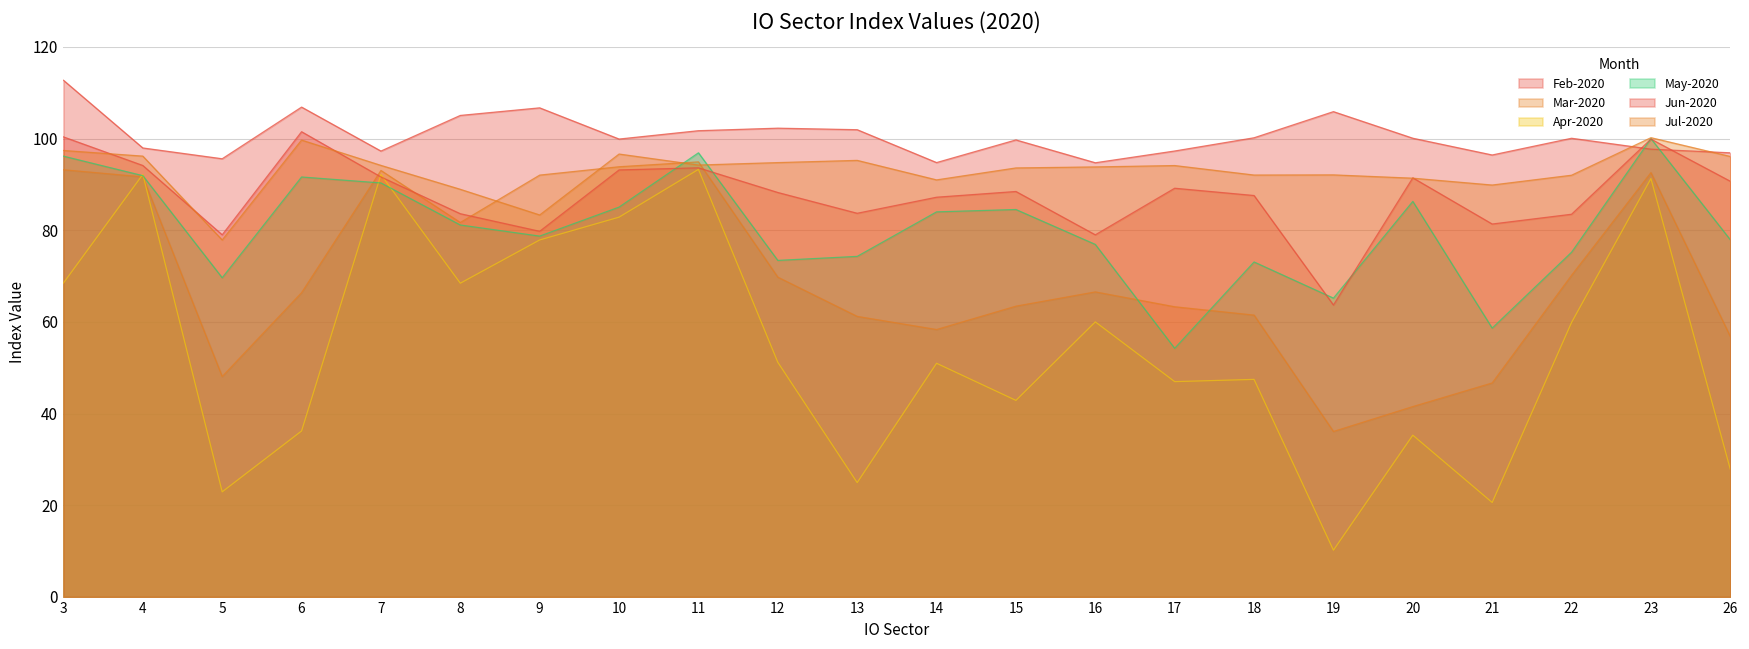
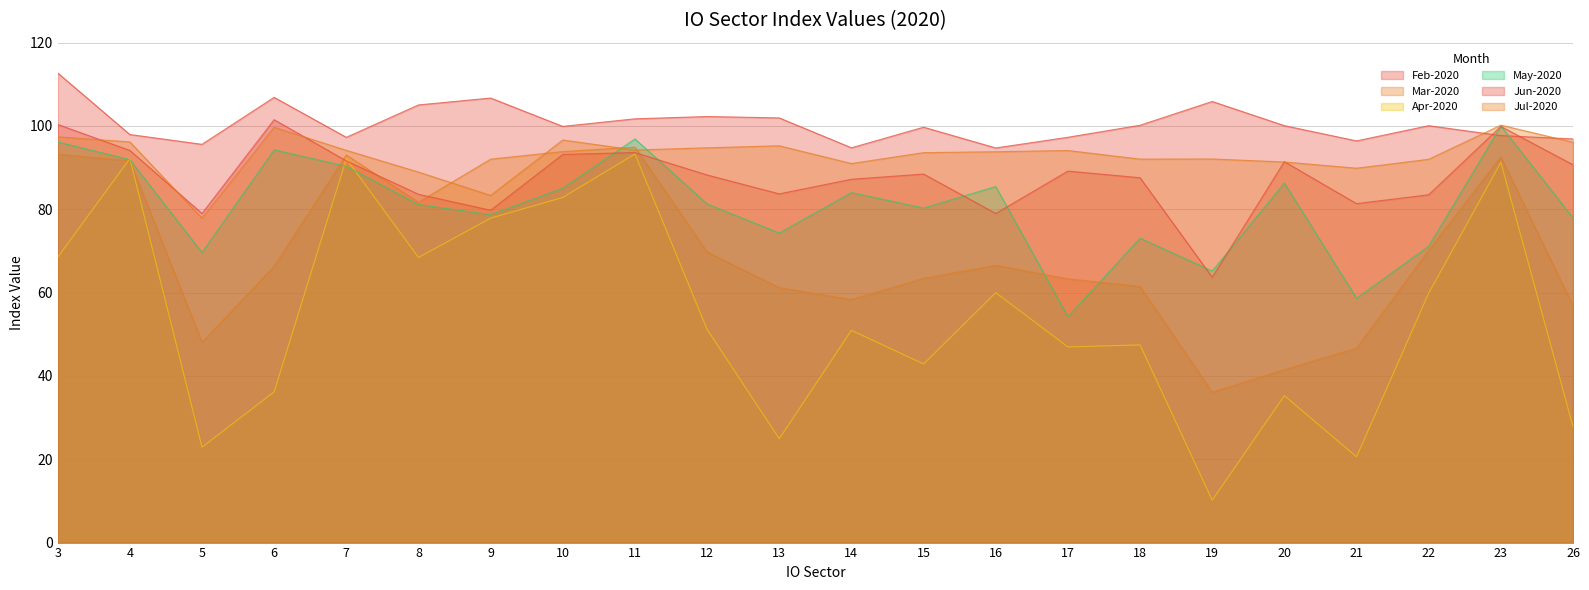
  {
    "May-2020": {
      "3": 96,
      "5": 70,
-     "6": 92,
+     "6": 94,
      "7": 90,
      "9": 79,
      "10": 85,
      "11": 97,
-     "12": 73,
+     "12": 81,
      "13": 74,
      "14": 84,
-     "15": 85,
-     "16": 77,
+     "15": 80,
+     "16": 85,
      "17": 54,
      "18": 73,
      "19": 65,
      "20": 86,
      "21": 59,
-     "22": 75,
+     "22": 71,
      "26": 78
    }
  }
